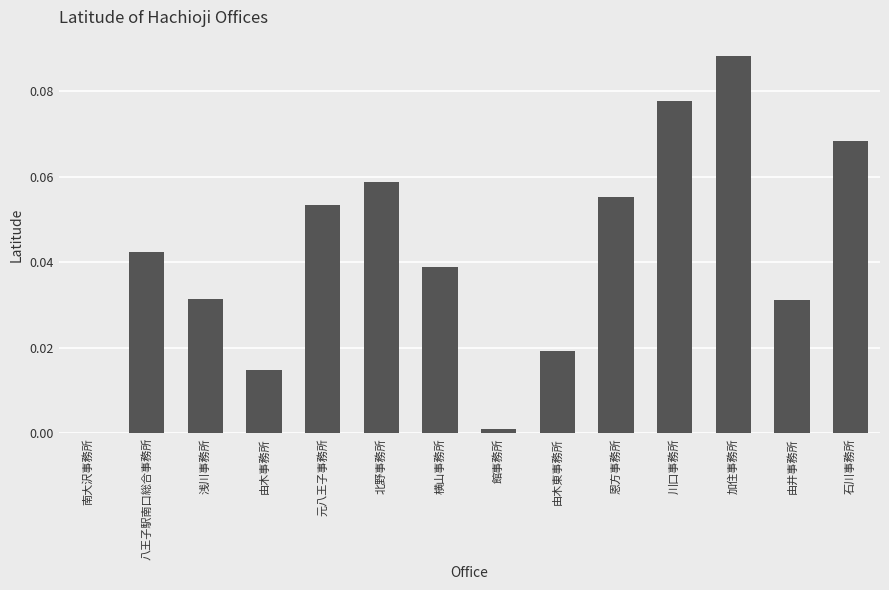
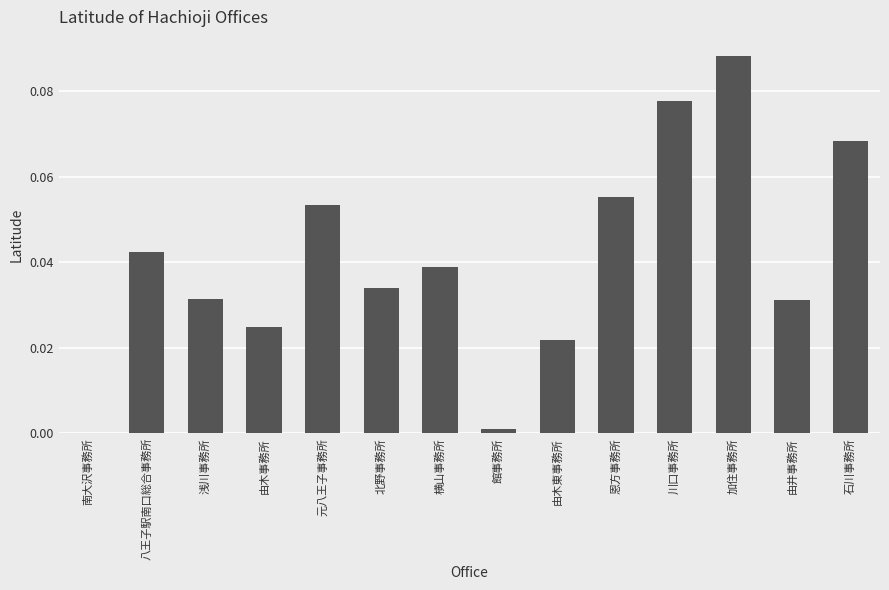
  {
    "南大沢事務所": 0.000,
    "八王子駅南口総合事務所": 0.042,
    "浅川事務所": 0.031,
-   "由木事務所": 0.015,
+   "由木事務所": 0.025,
    "元八王子事務所": 0.053,
-   "北野事務所": 0.059,
+   "北野事務所": 0.034,
    "横山事務所": 0.039,
    "館事務所": 0.001,
-   "由木東事務所": 0.019,
+   "由木東事務所": 0.022,
    "恩方事務所": 0.055,
    "川口事務所": 0.078,
    "加住事務所": 0.088,
    "由井事務所": 0.031,
    "石川事務所": 0.069
  }
